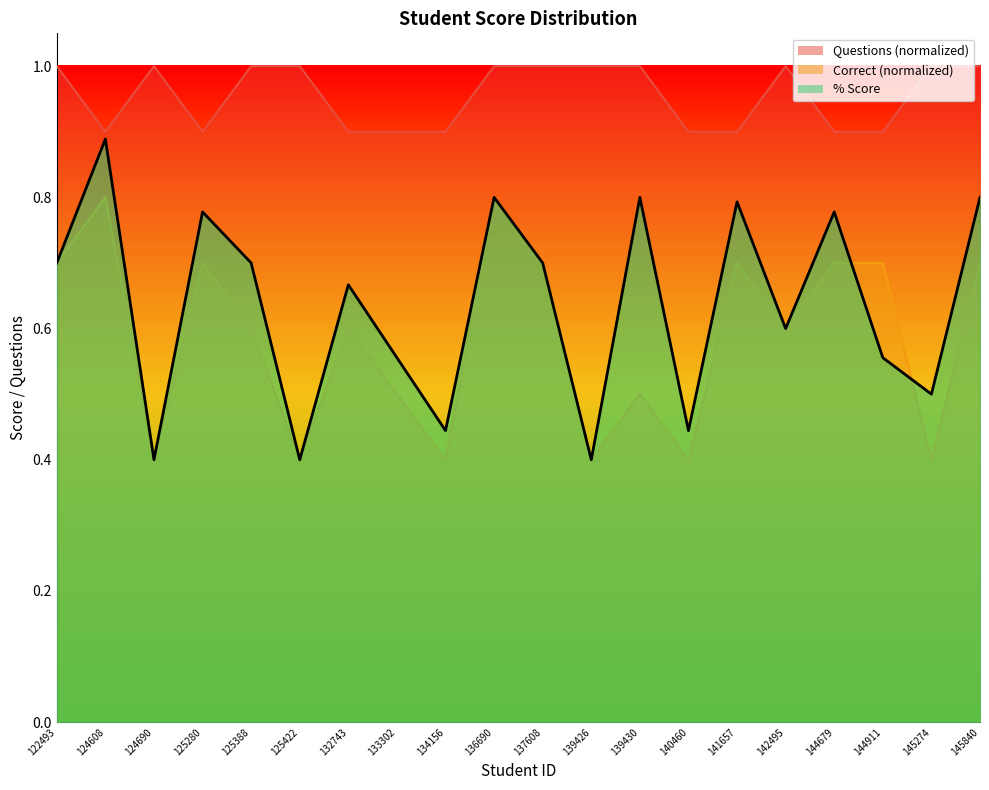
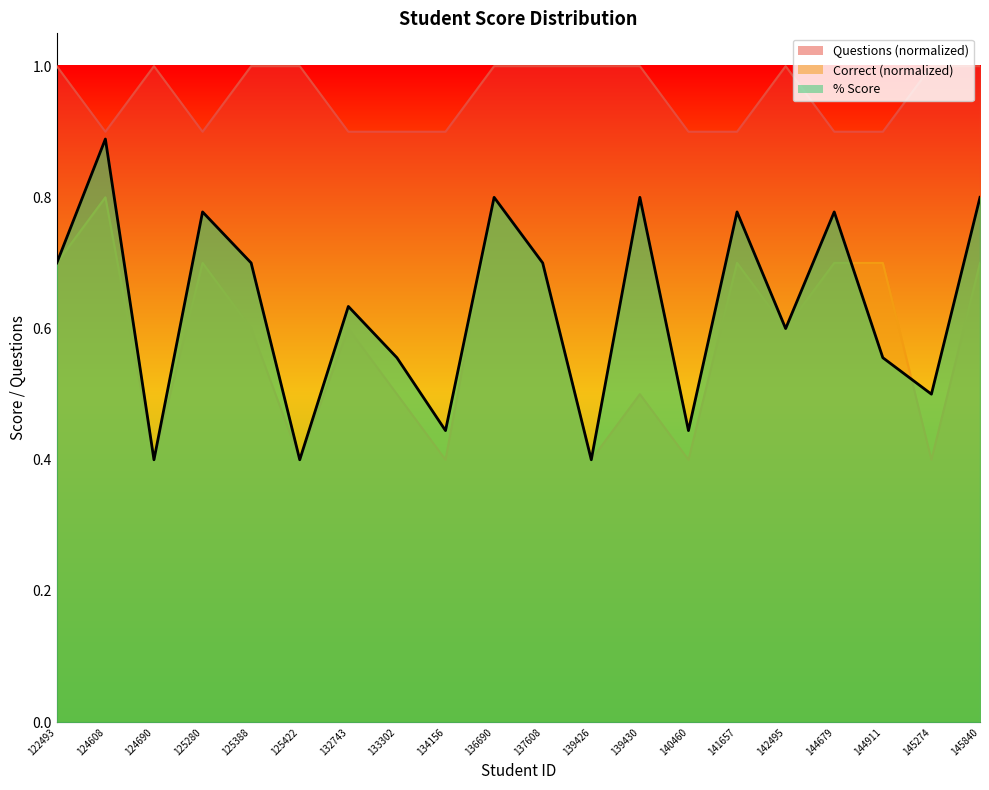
  {
    "Questions (normalized)": {
      "122493": 1.00,
      "124608": 0.90,
      "124690": 1.00,
      "125280": 0.90,
      "125388": 1.00,
      "125422": 1.00,
      "132743": 0.90,
      "133302": 0.90,
      "134156": 0.90,
      "136690": 1.00,
      "137608": 1.00,
      "139426": 1.00,
      "139430": 1.00,
      "140460": 0.90,
      "141657": 0.90,
      "142495": 1.00,
      "144679": 0.90,
      "144911": 0.90,
      "145840": 1.00
    },
    "Correct (normalized)": {
      "124608": 0.80,
      "125280": 0.70,
      "125388": 0.60,
      "132743": 0.60,
      "133302": 0.50,
      "134156": 0.40,
      "139430": 0.50,
      "140460": 0.40,
      "141657": 0.70,
      "144679": 0.70,
      "144911": 0.70,
      "145274": 0.40,
      "145840": 0.70
    },
    "% Score": {
      "124608": 0.89,
      "125280": 0.78,
      "125388": 0.70,
-     "132743": 0.67,
+     "132743": 0.63,
      "133302": 0.56,
      "134156": 0.44,
      "139430": 0.80,
      "140460": 0.44,
-     "141657": 0.79,
+     "141657": 0.78,
      "144679": 0.78,
      "144911": 0.56,
      "145274": 0.50,
      "145840": 0.80
    }
  }
